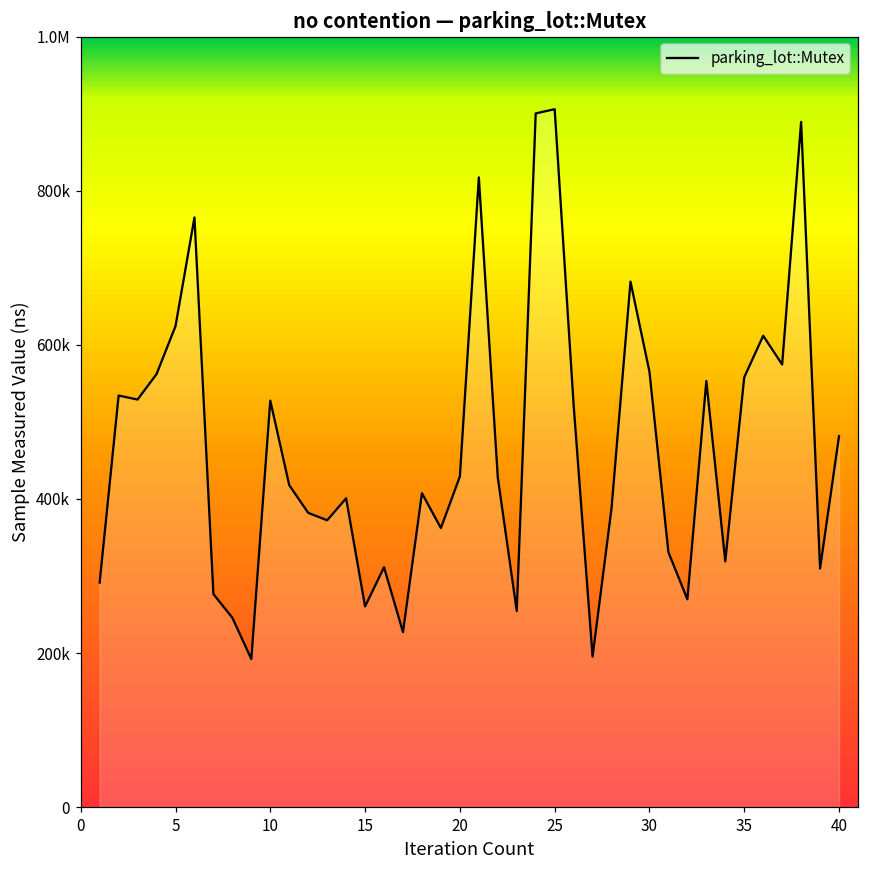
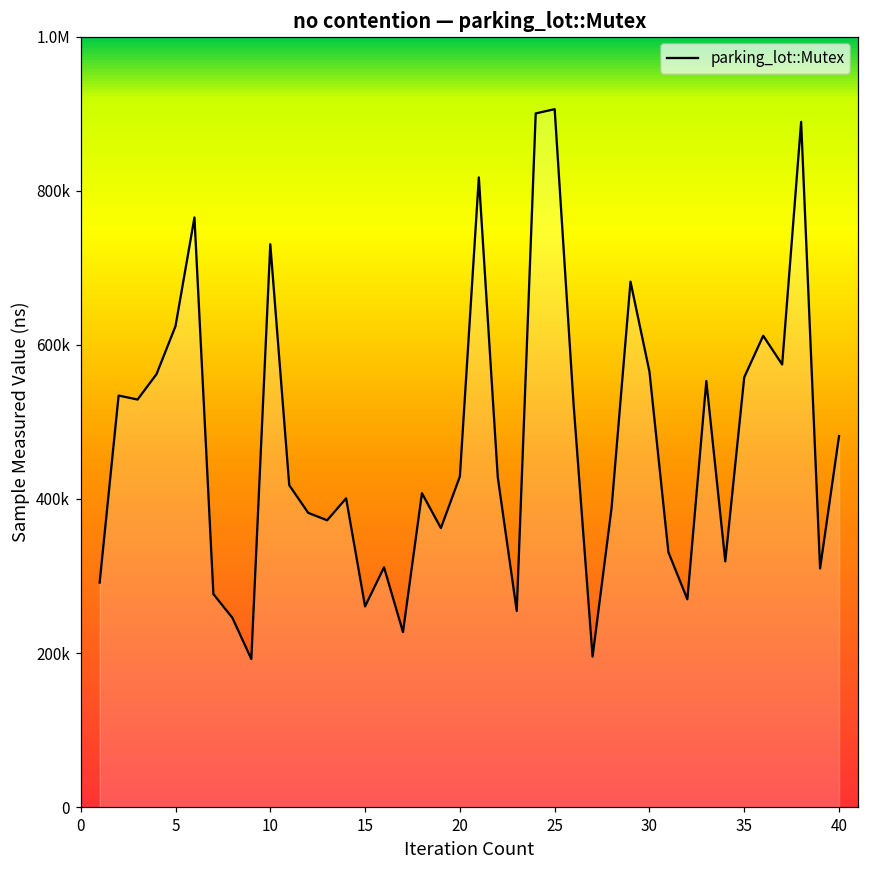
  {
    "5": 620000,
-   "10": 530000,
+   "10": 730000,
    "15": 260000,
    "20": 430000,
    "25": 910000,
    "30": 570000,
    "35": 560000,
    "40": 480000
  }
